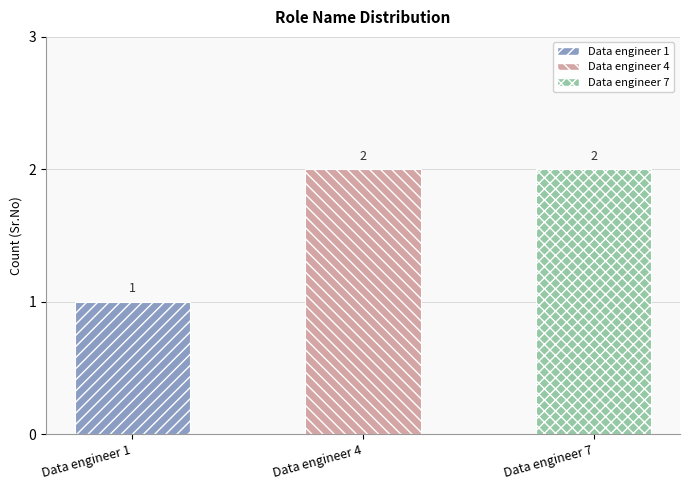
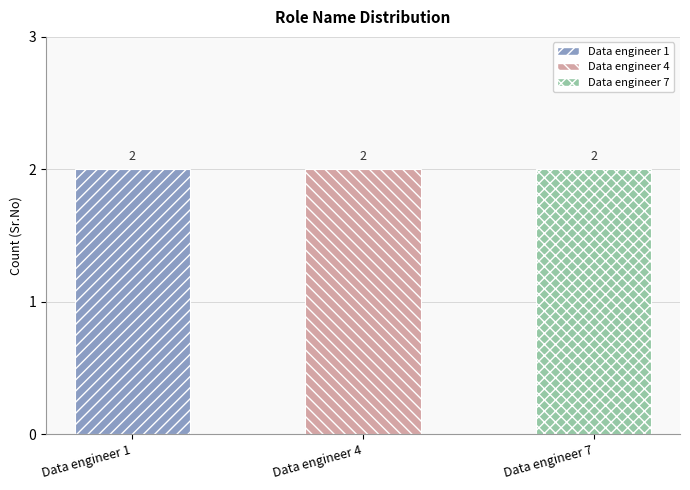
  {
-   "Data engineer 1": 1,
+   "Data engineer 1": 2,
    "Data engineer 4": 2,
    "Data engineer 7": 2
  }
